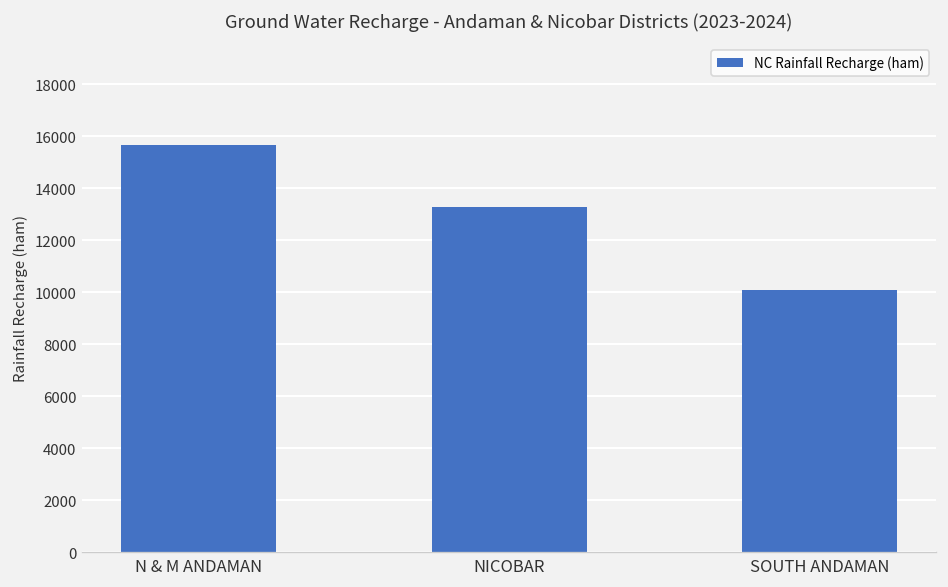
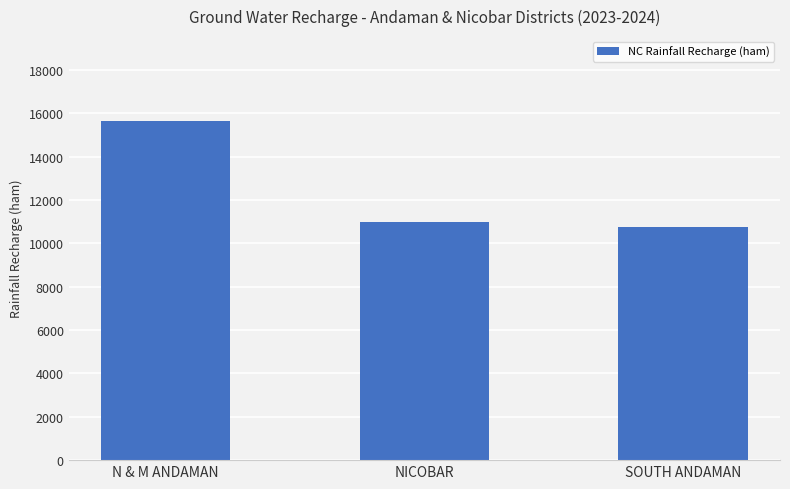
  {
    "N & M ANDAMAN": 15700,
-   "NICOBAR": 13300,
-   "SOUTH ANDAMAN": 10100
+   "NICOBAR": 11000,
+   "SOUTH ANDAMAN": 10800
  }
